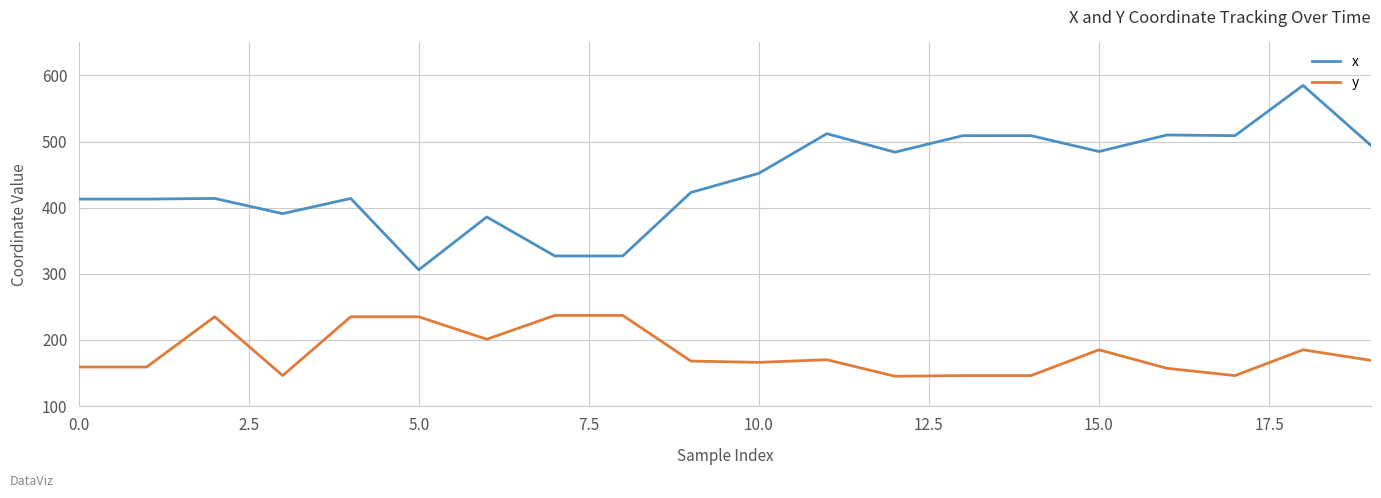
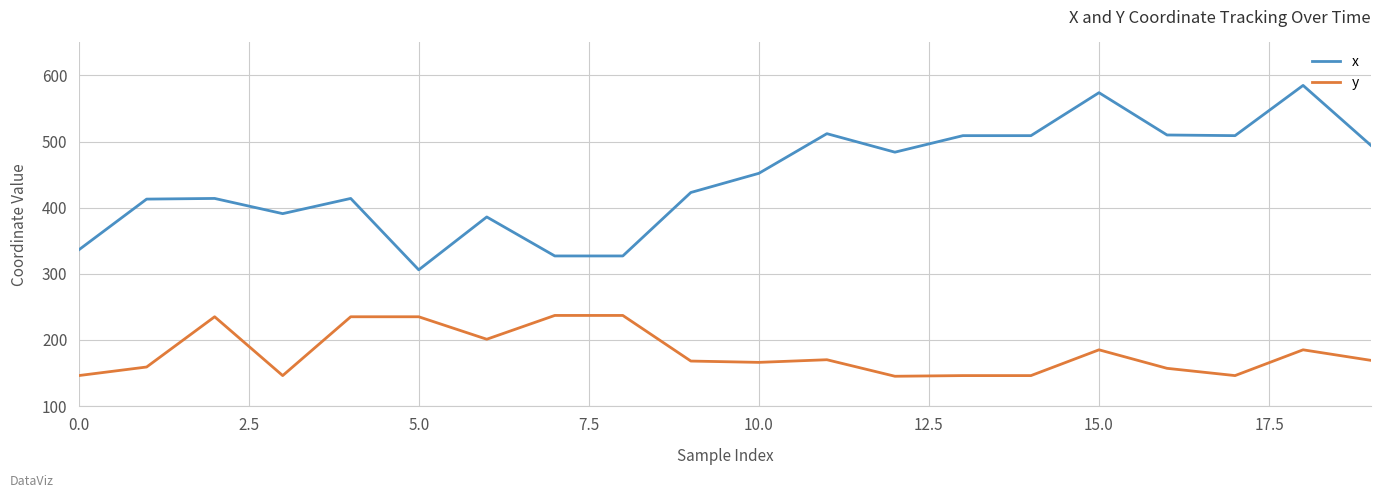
  {
    "x": {
-     "0.0": 410,
+     "0.0": 340,
      "5.0": 310,
      "10.0": 450,
-     "15.0": 490
+     "15.0": 570
    },
    "y": {
-     "0.0": 160,
+     "0.0": 150,
      "5.0": 240,
      "10.0": 170,
      "15.0": 190
    }
  }
